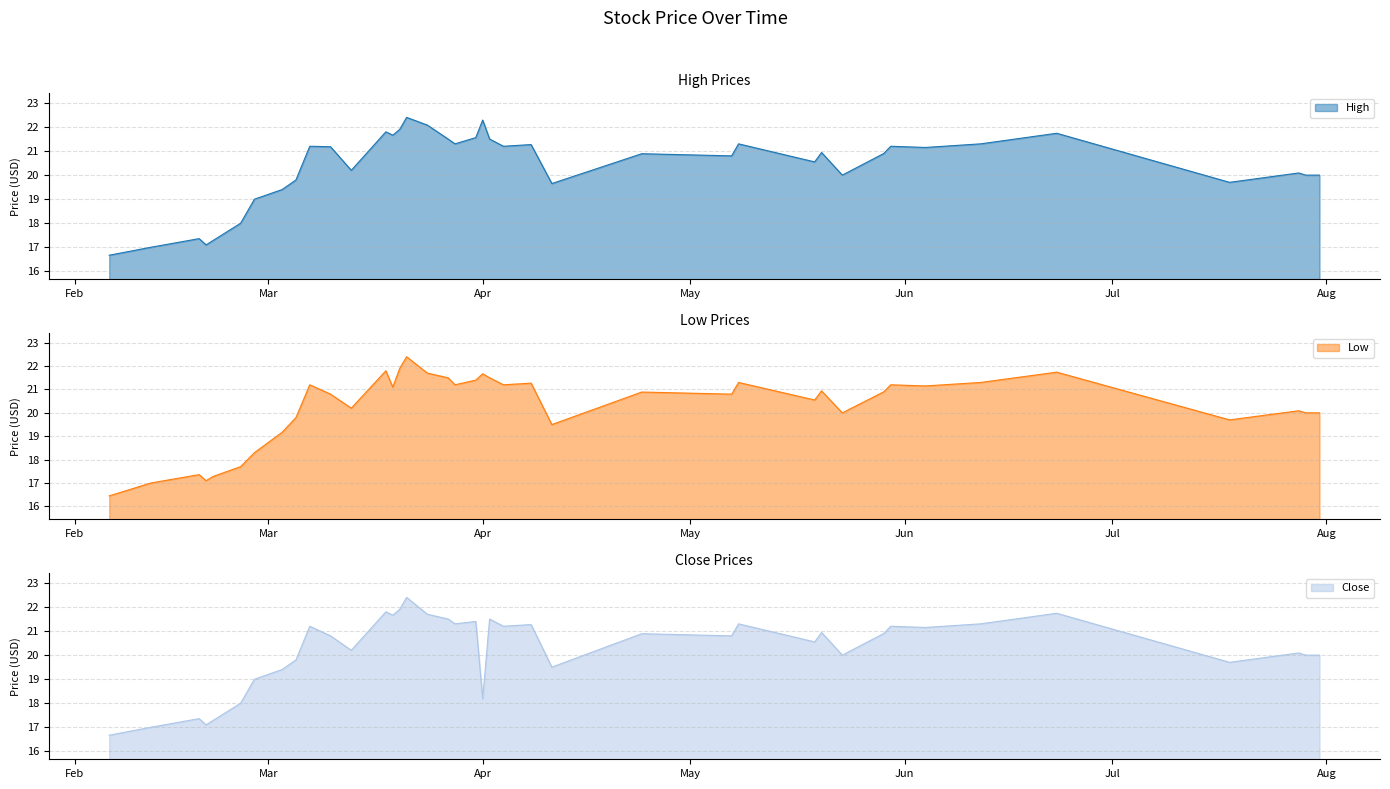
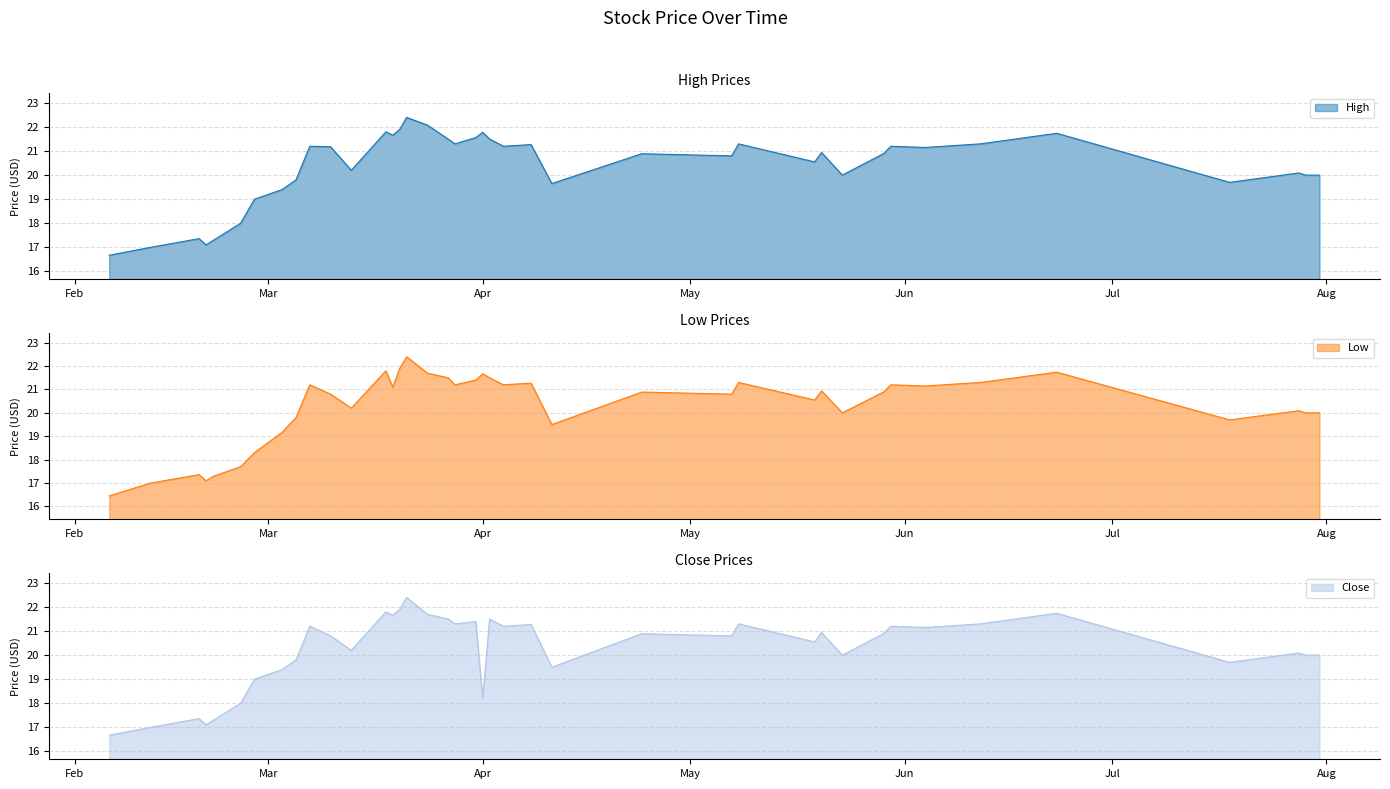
  {
    "High Prices": {
-     "Apr": 22.3
+     "Apr": 21.8
    },
    "Low Prices": {
      "Apr": 21.7
    },
    "Close Prices": {
      "Apr": 18.2
    }
  }
